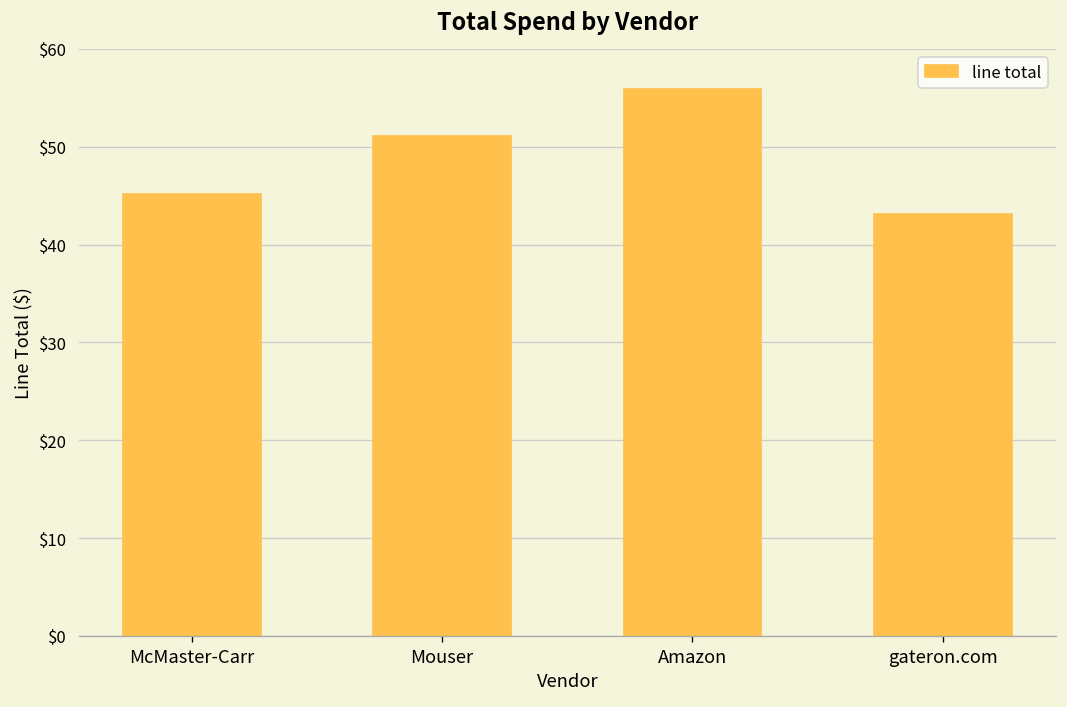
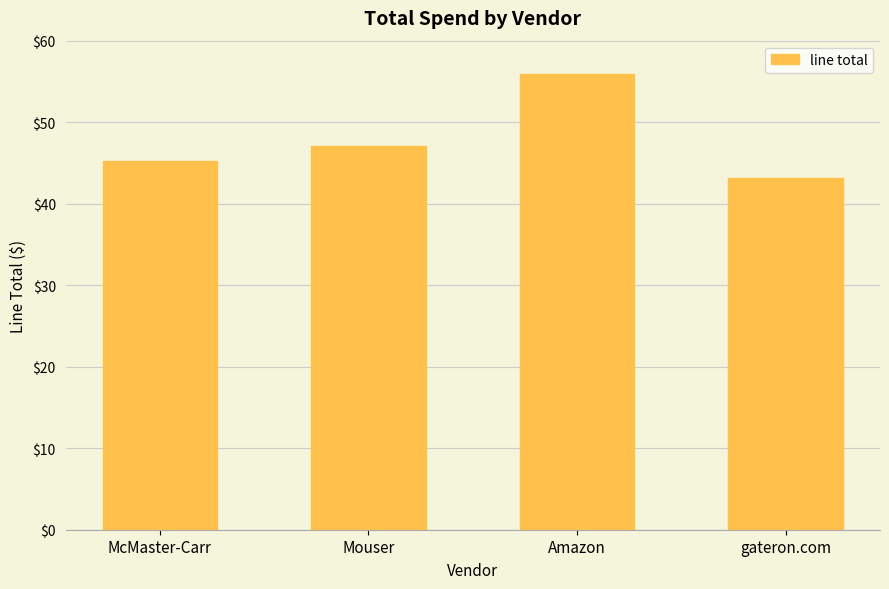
  {
    "McMaster-Carr": "$45",
-   "Mouser": "$51",
+   "Mouser": "$47",
    "Amazon": "$56",
    "gateron.com": "$43"
  }
